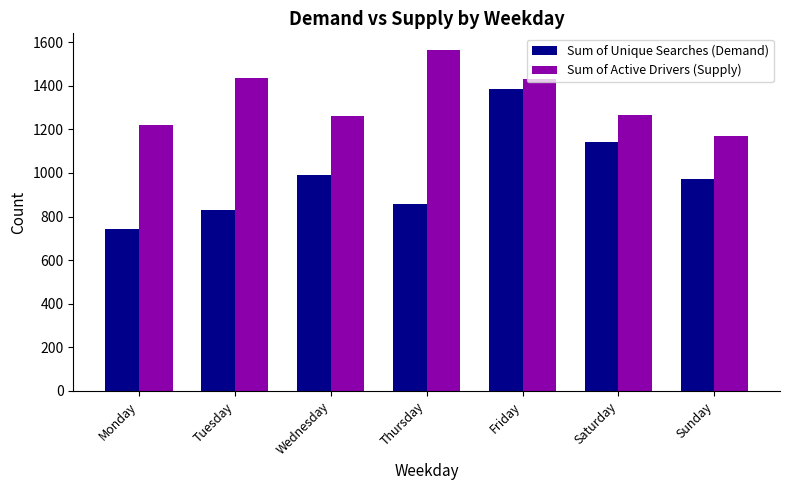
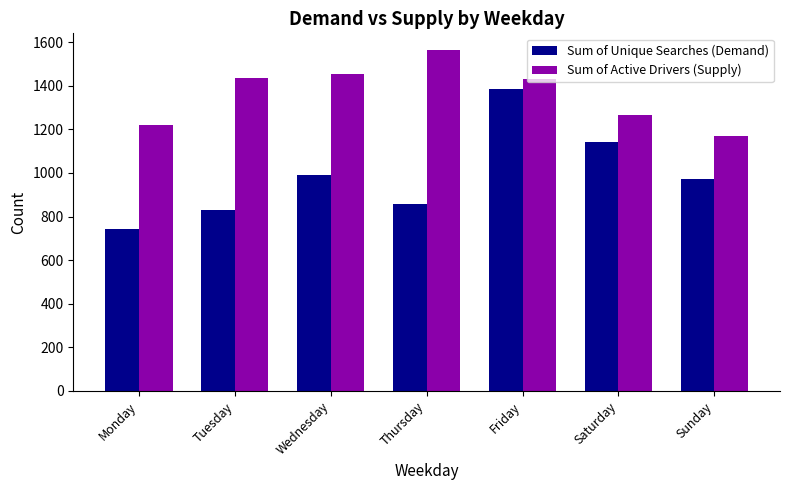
  {
    "Sum of Unique Searches (Demand)": {
      "Monday": 740,
      "Tuesday": 830,
      "Wednesday": 990,
      "Thursday": 860,
      "Friday": 1380,
      "Saturday": 1140,
      "Sunday": 970
    },
    "Sum of Active Drivers (Supply)": {
      "Monday": 1220,
      "Tuesday": 1440,
-     "Wednesday": 1260,
+     "Wednesday": 1450,
      "Thursday": 1560,
      "Saturday": 1270,
      "Sunday": 1170
    }
  }
